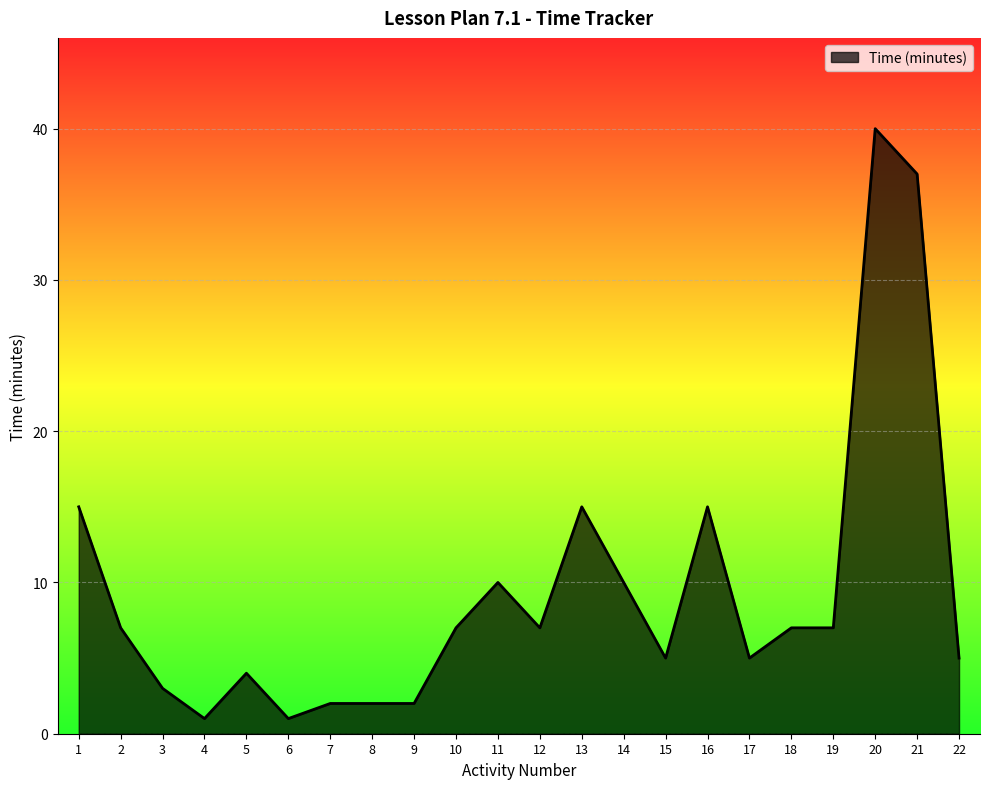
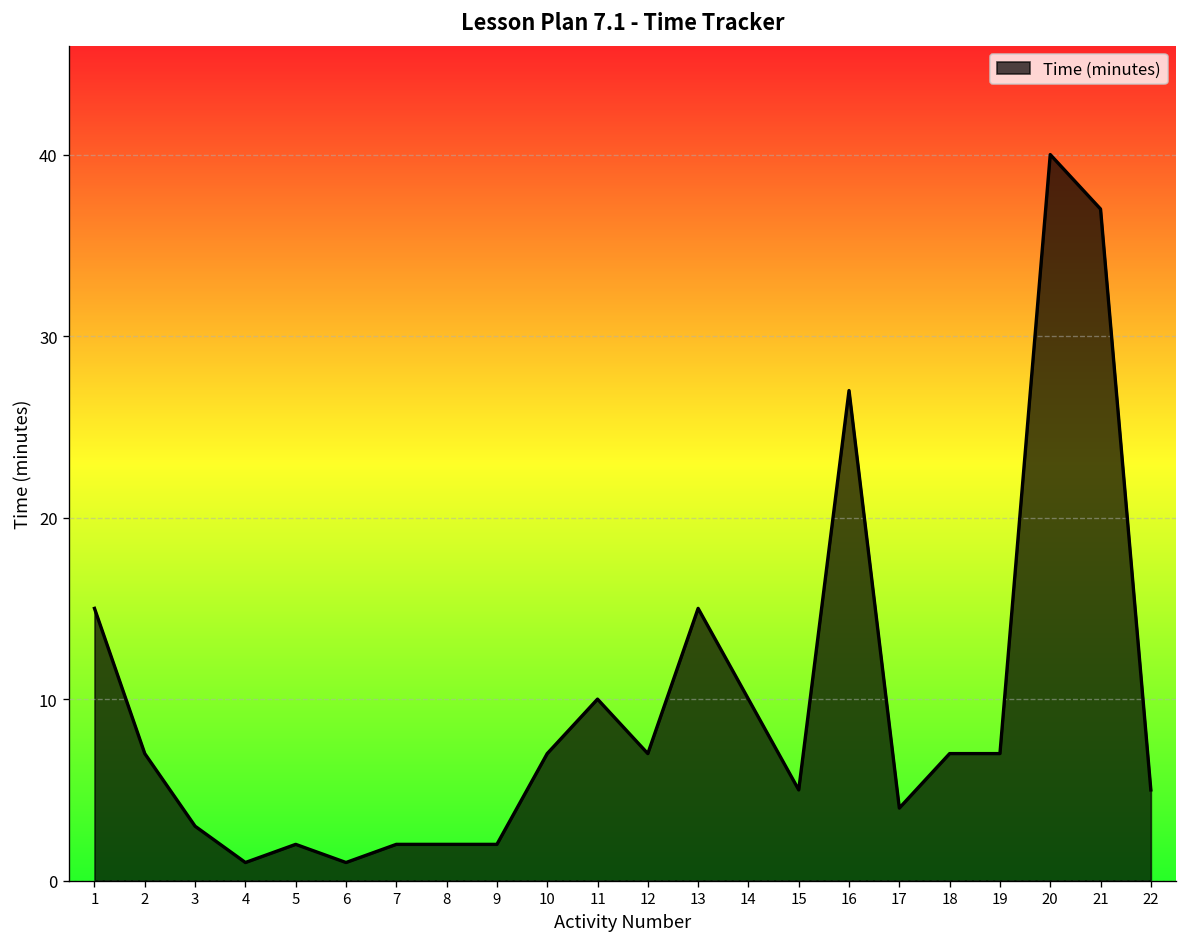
  {
    "1": 15,
    "2": 7,
    "3": 3,
    "4": 1,
-   "5": 4,
+   "5": 2,
    "6": 1,
    "7": 2,
    "8": 2,
    "9": 2,
    "10": 7,
    "11": 10,
    "12": 7,
    "13": 15,
    "14": 10,
    "15": 5,
-   "16": 15,
-   "17": 5,
+   "16": 27,
+   "17": 4,
    "18": 7,
    "19": 7,
    "20": 40,
    "21": 37,
    "22": 5
  }
